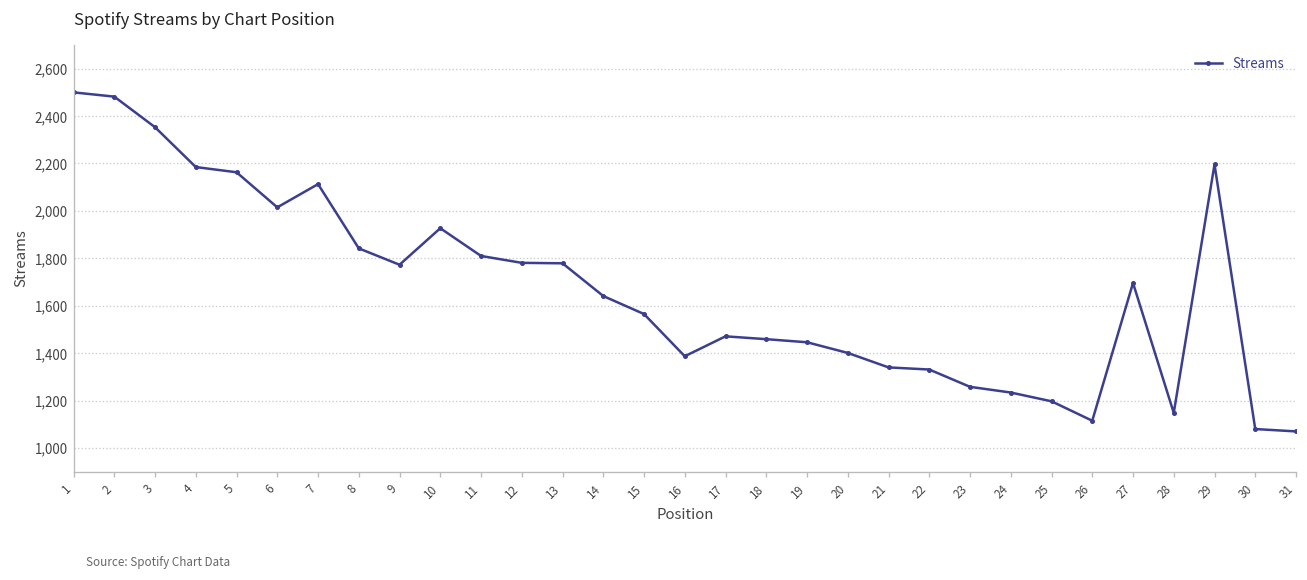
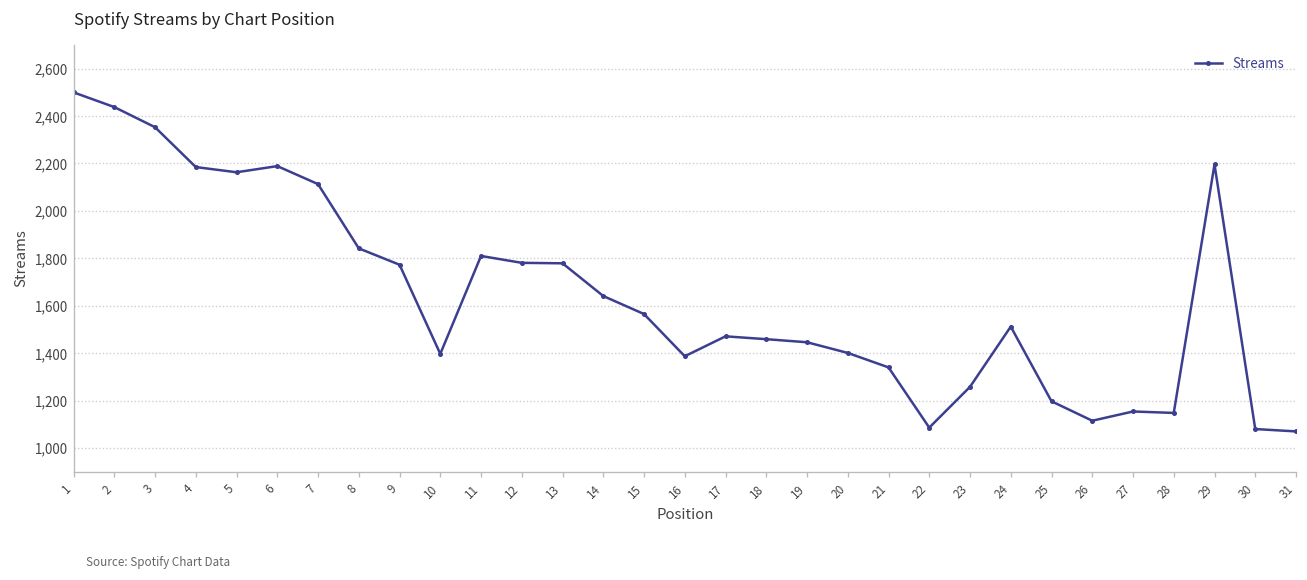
  {
    "1": "2,500",
-   "2": "2,480",
+   "2": "2,440",
    "3": "2,350",
    "4": "2,190",
    "5": "2,160",
-   "6": "2,020",
+   "6": "2,190",
    "7": "2,110",
    "8": "1,840",
    "9": "1,770",
-   "10": "1,930",
+   "10": "1,400",
    "11": "1,810",
    "12": "1,780",
    "13": "1,780",
    "14": "1,640",
    "15": "1,570",
    "16": "1,390",
    "17": "1,470",
    "18": "1,460",
    "19": "1,450",
    "20": "1,400",
    "21": "1,340",
-   "22": "1,330",
+   "22": "1,090",
    "23": "1,260",
-   "24": "1,230",
+   "24": "1,510",
    "25": "1,200",
    "26": "1,120",
-   "27": "1,700",
+   "27": "1,150",
    "28": "1,150",
    "29": "2,200",
    "30": "1,080",
    "31": "1,070"
  }
